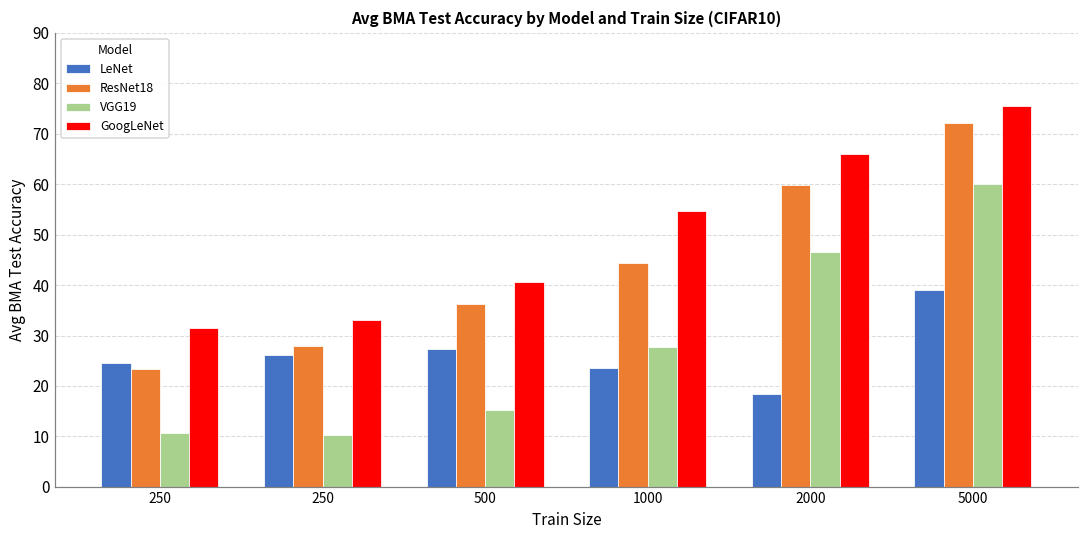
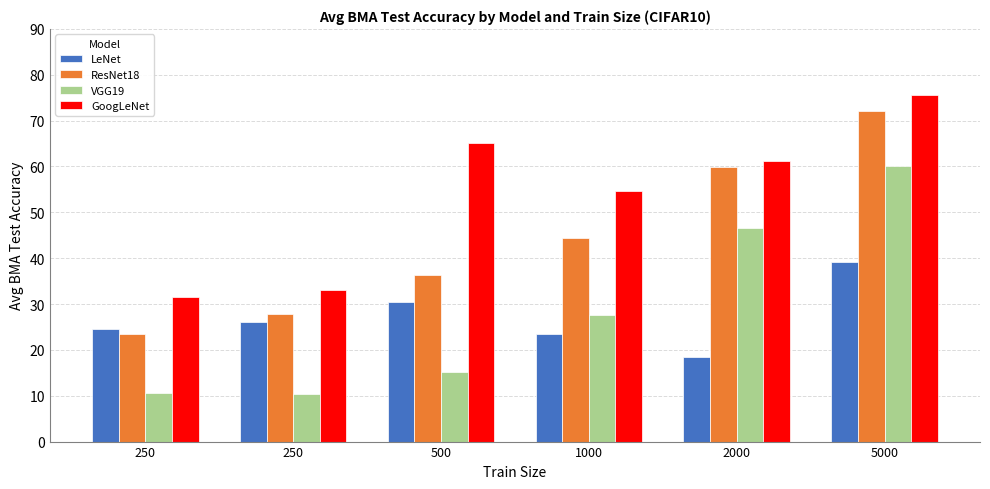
  {
    "LeNet": {
-     "500": 27,
+     "500": 30,
      "1000": 24,
      "2000": 18,
      "5000": 39
    },
    "ResNet18": {
      "500": 36,
      "1000": 44,
      "2000": 60,
      "5000": 72
    },
    "VGG19": {
      "500": 15,
      "1000": 28,
      "2000": 47,
      "5000": 60
    },
    "GoogLeNet": {
-     "500": 41,
+     "500": 65,
      "1000": 55,
-     "2000": 66,
+     "2000": 61,
      "5000": 76
    }
  }
